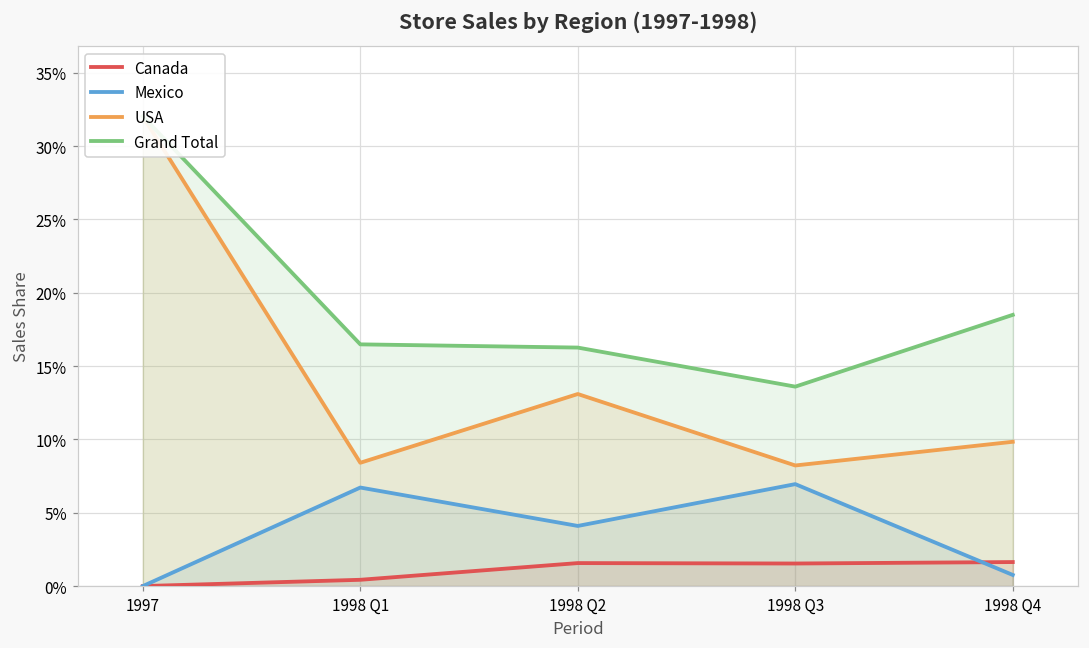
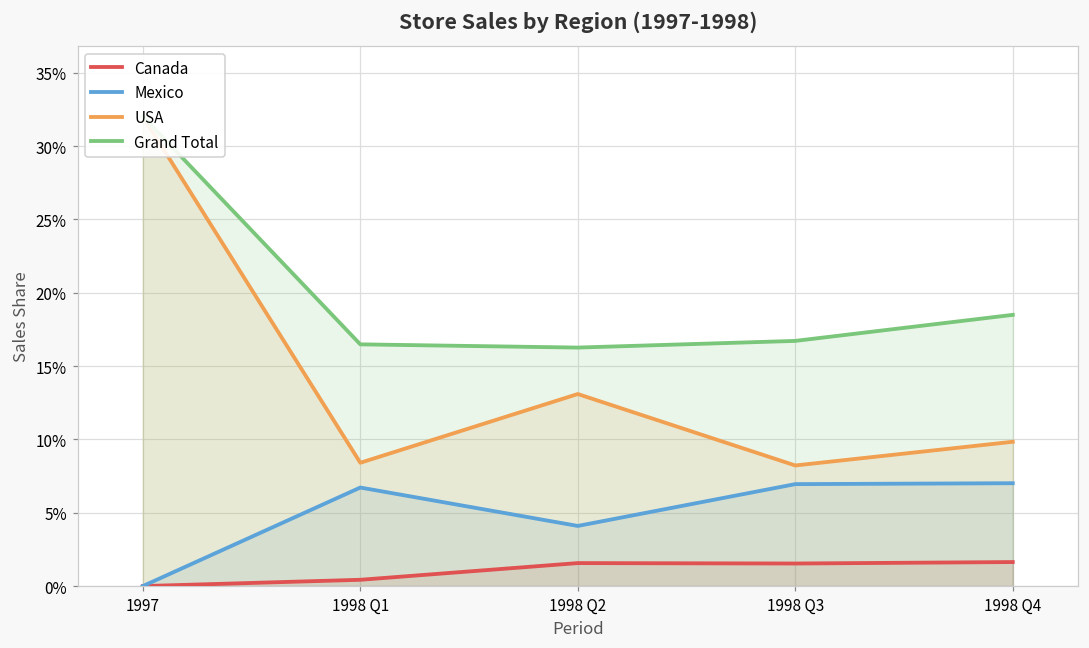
  {
    "Canada": {
      "1998 Q1": "0.4%",
      "1998 Q2": "1.6%",
      "1998 Q3": "1.5%",
      "1998 Q4": "1.6%"
    },
    "Mexico": {
      "1998 Q1": "6.7%",
      "1998 Q2": "4.1%",
      "1998 Q3": "7.0%",
-     "1998 Q4": "0.8%"
+     "1998 Q4": "7.0%"
    },
    "USA": {
      "1998 Q1": "8.4%",
      "1998 Q2": "13.1%",
      "1998 Q3": "8.2%",
      "1998 Q4": "9.8%"
    },
    "Grand Total": {
      "1998 Q1": "16.5%",
      "1998 Q2": "16.3%",
-     "1998 Q3": "13.6%",
+     "1998 Q3": "16.7%",
      "1998 Q4": "18.5%"
    }
  }
